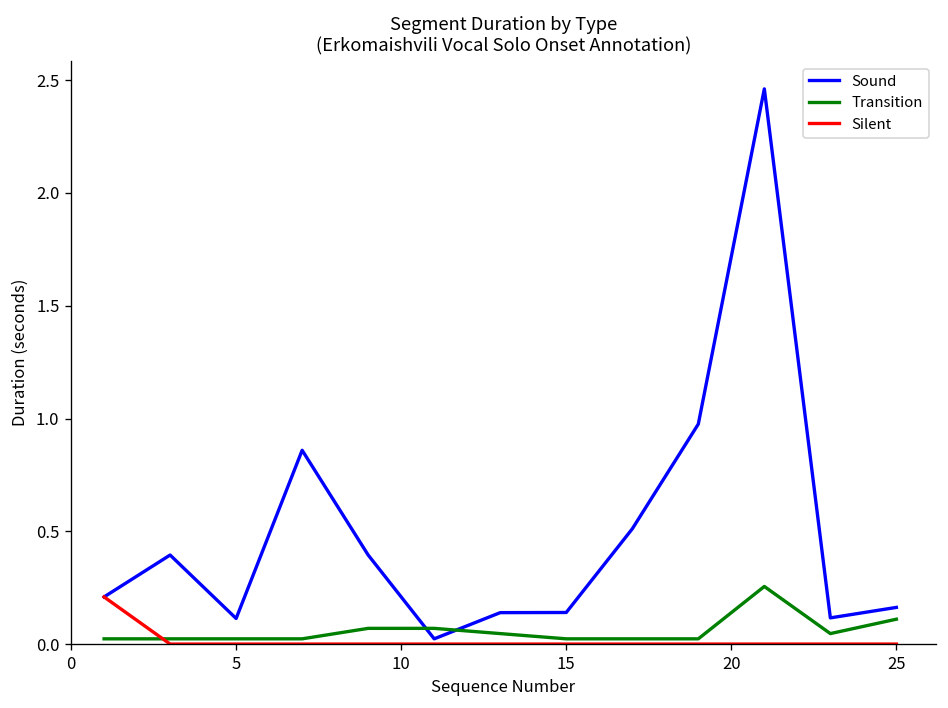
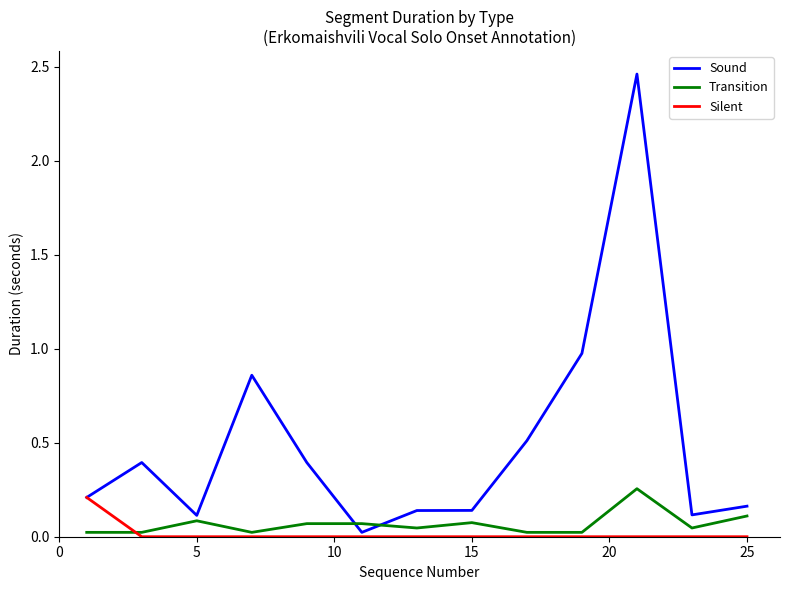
  {
    "Sound": {
      "5": 0.11,
      "15": 0.14,
      "25": 0.16
    },
    "Transition": {
-     "5": 0.02,
-     "15": 0.02,
+     "5": 0.08,
+     "15": 0.07,
      "25": 0.11
    },
    "Silent": {
      "5": 0.00,
      "15": 0.00,
      "25": 0.00
    }
  }
